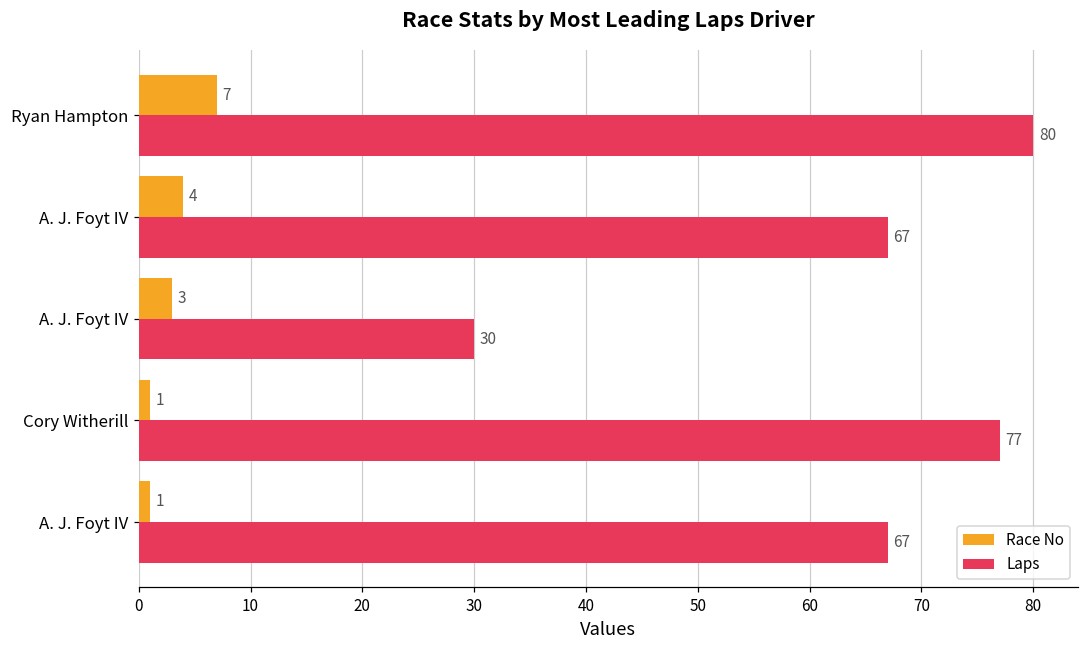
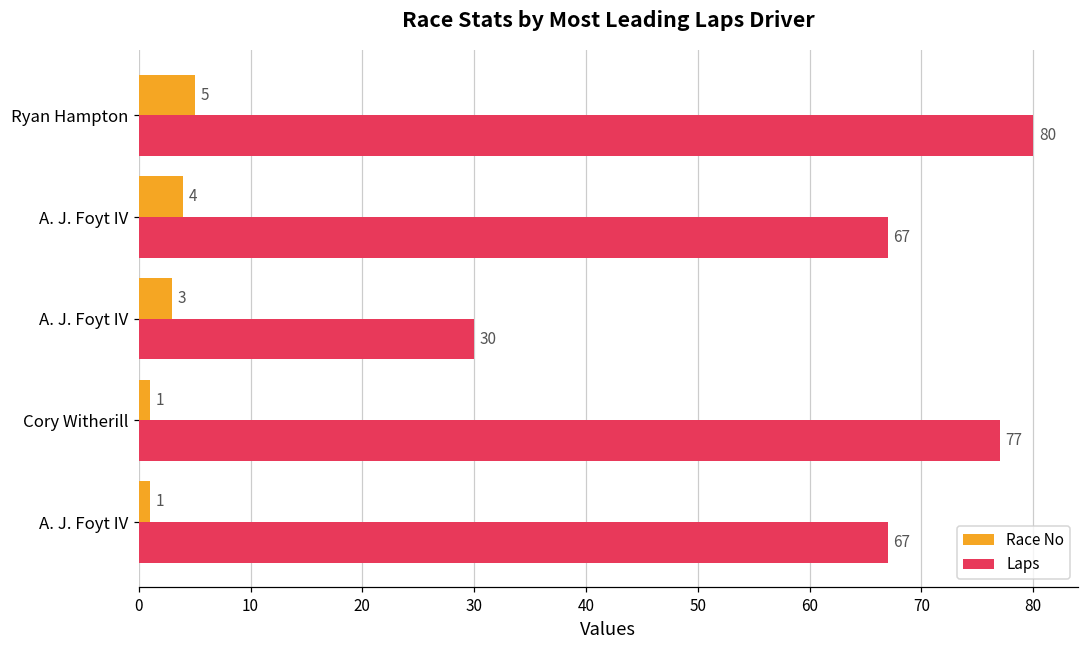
  {
    "Race No": {
-     "Ryan Hampton": 7,
+     "Ryan Hampton": 5,
      "Cory Witherill": 1
    },
    "Laps": {
      "Ryan Hampton": 80,
      "Cory Witherill": 77
    }
  }
